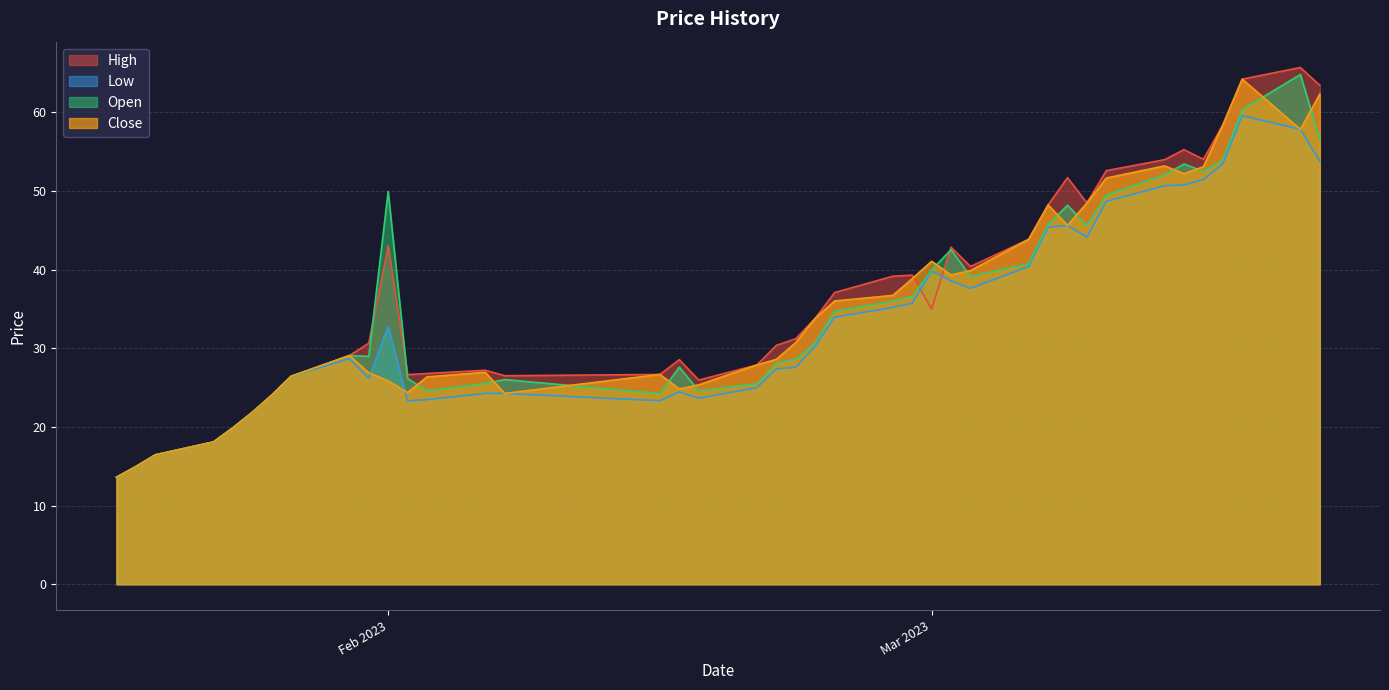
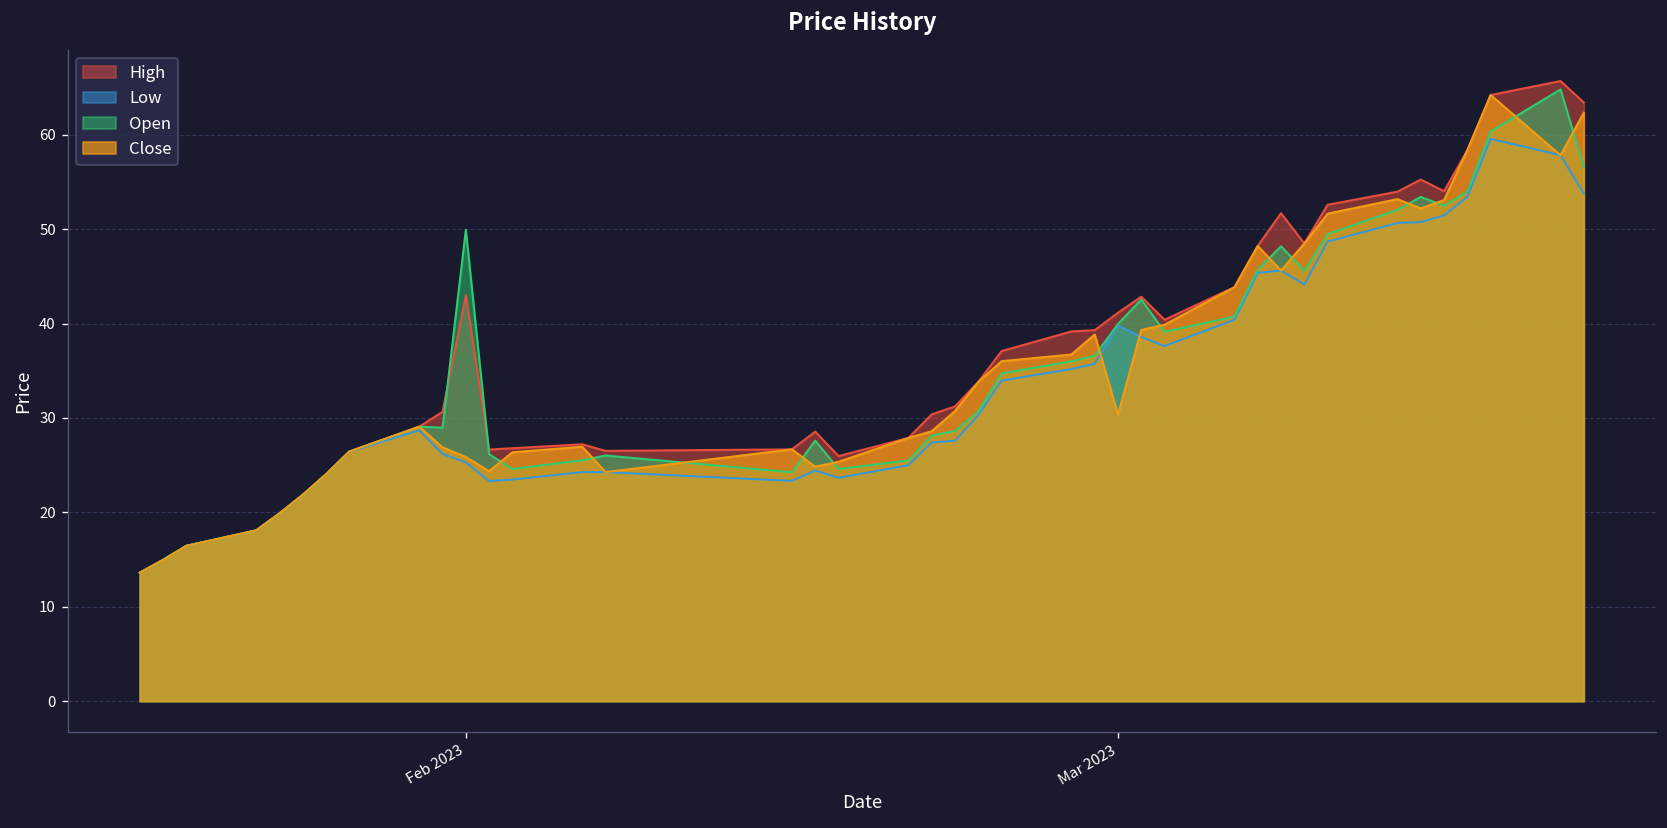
  {
    "High": {
      "Feb 2023": 43,
-     "Mar 2023": 35
+     "Mar 2023": 41
    },
    "Low": {
-     "Feb 2023": 33
+     "Feb 2023": 25
    },
    "Open": {
      "Feb 2023": 50
    },
    "Close": {
      "Feb 2023": 26,
-     "Mar 2023": 41
+     "Mar 2023": 30
    }
  }
